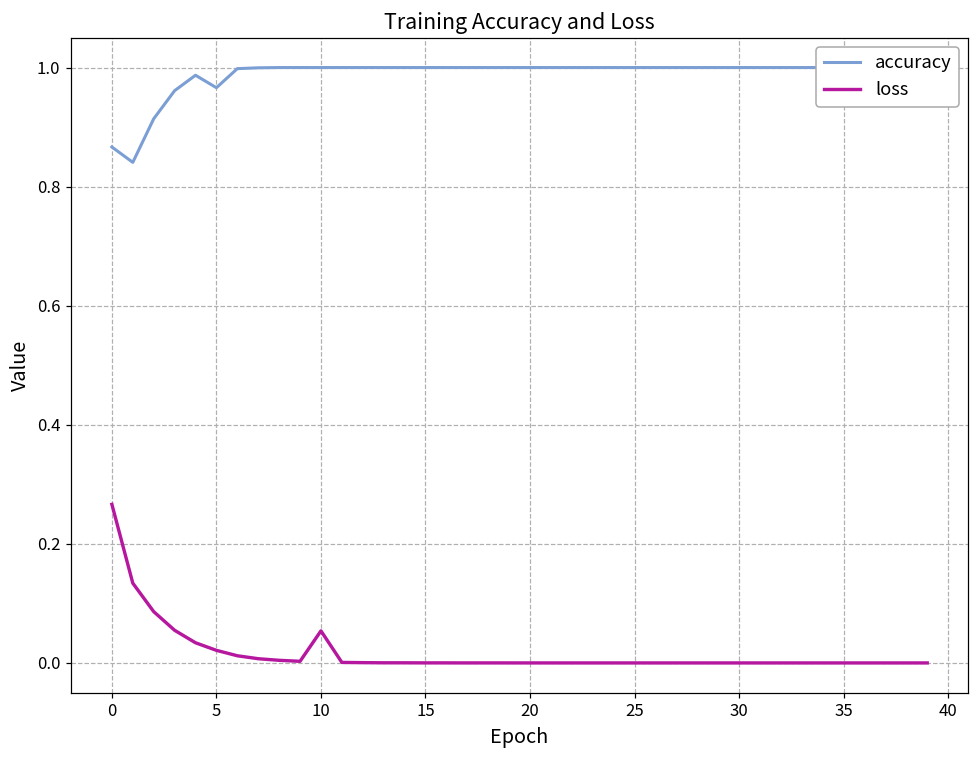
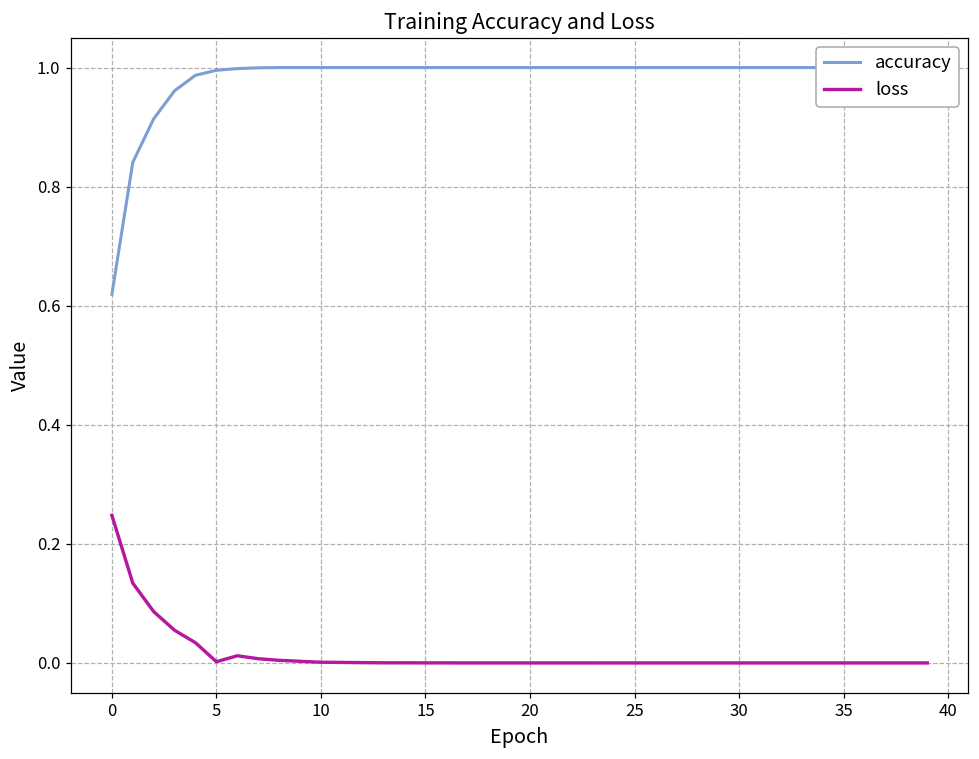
  {
    "accuracy": {
-     "0": 0.87,
-     "5": 0.97,
+     "0": 0.62,
+     "5": 1.00,
      "10": 1.00,
      "15": 1.00,
      "20": 1.00,
      "25": 1.00,
      "30": 1.00
    },
    "loss": {
-     "0": 0.27,
-     "5": 0.02,
-     "10": 0.05,
+     "0": 0.25,
+     "5": 0.00,
+     "10": 0.00,
      "15": 0.00,
      "20": 0.00,
      "25": 0.00,
      "30": 0.00,
      "35": 0.00
    }
  }
